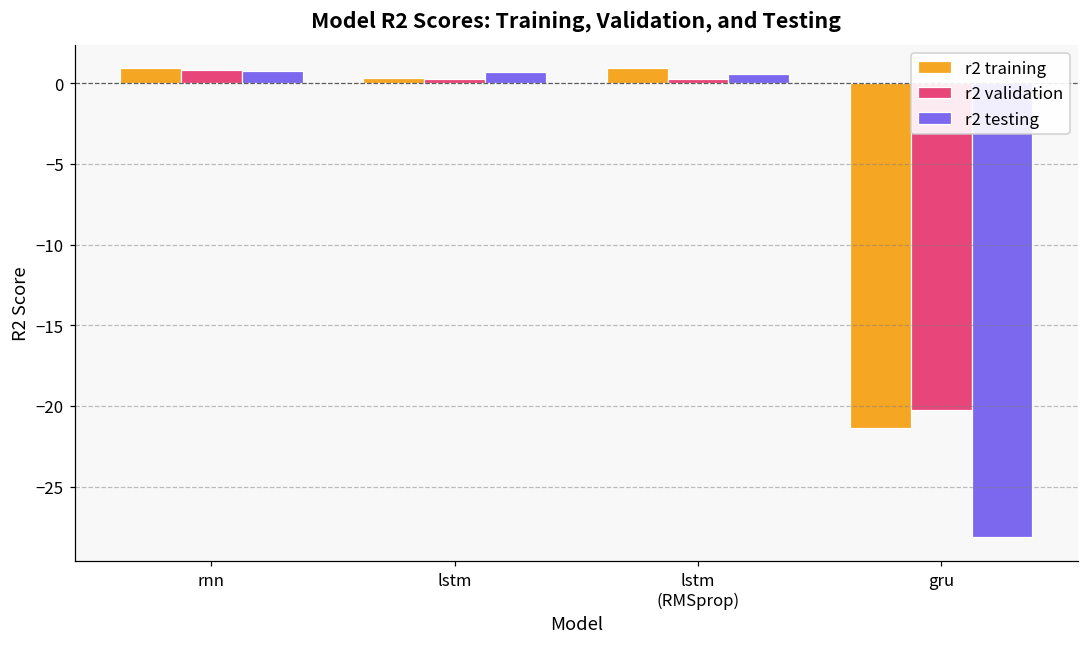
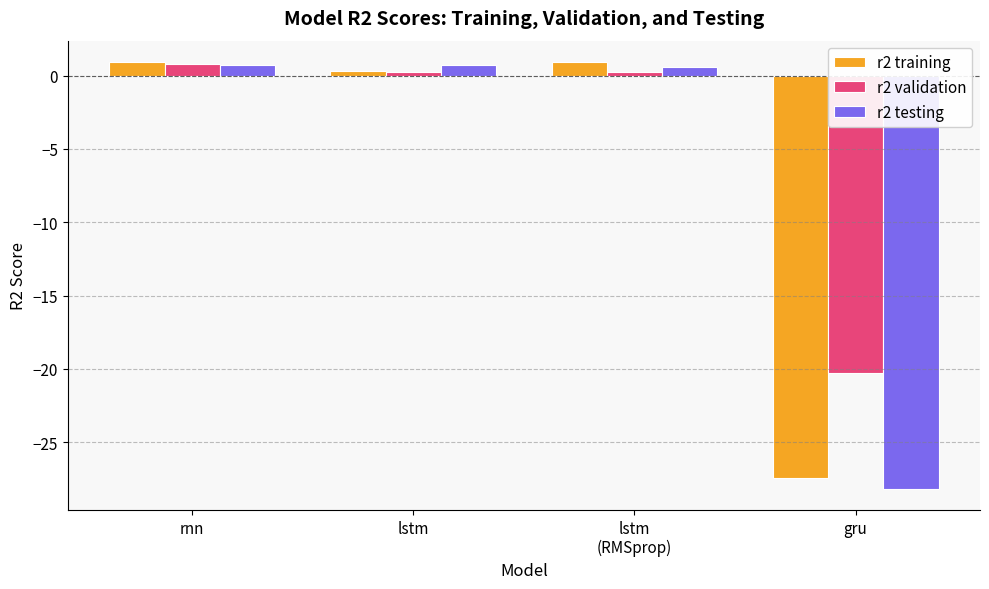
  {
    "r2 training": {
      "rnn": 0.9,
      "lstm": 0.3,
      "lstm (RMSprop)": 0.9,
-     "gru": -21.4
+     "gru": -27.4
    },
    "r2 validation": {
      "rnn": 0.8,
      "lstm": 0.3,
      "lstm (RMSprop)": 0.3,
      "gru": -20.3
    },
    "r2 testing": {
      "rnn": 0.7,
      "lstm": 0.7,
      "lstm (RMSprop)": 0.6,
      "gru": -28.2
    }
  }
